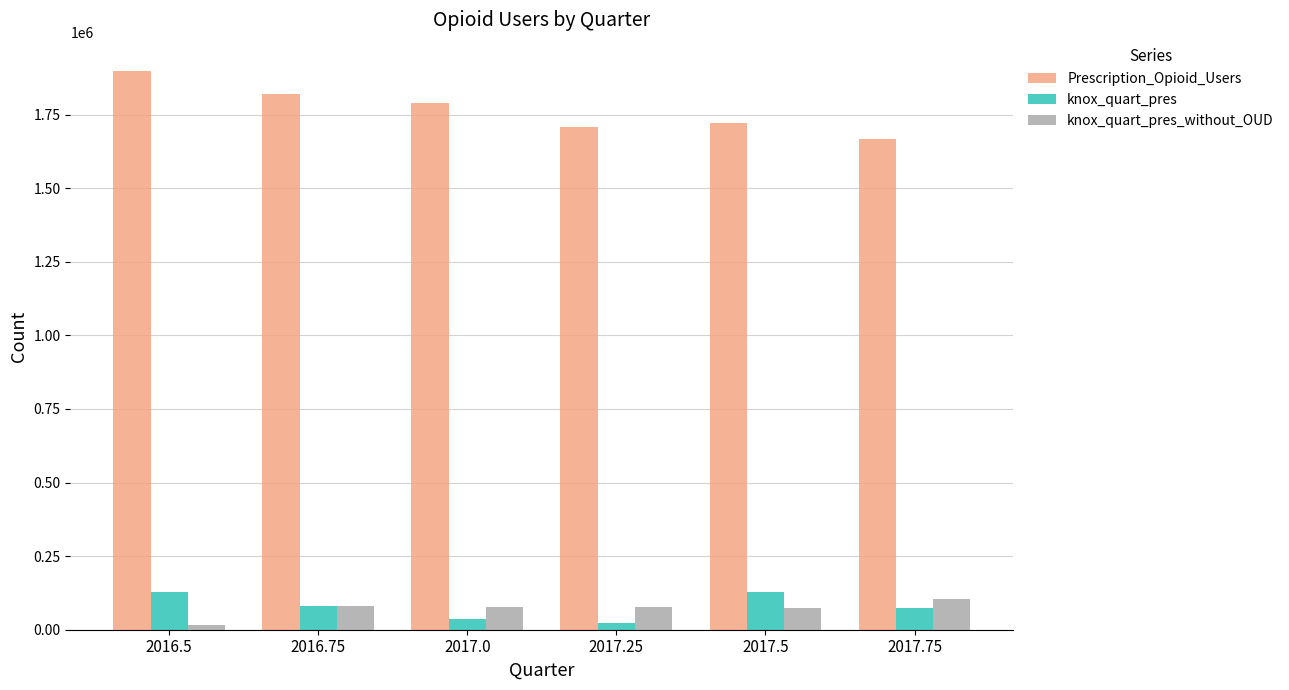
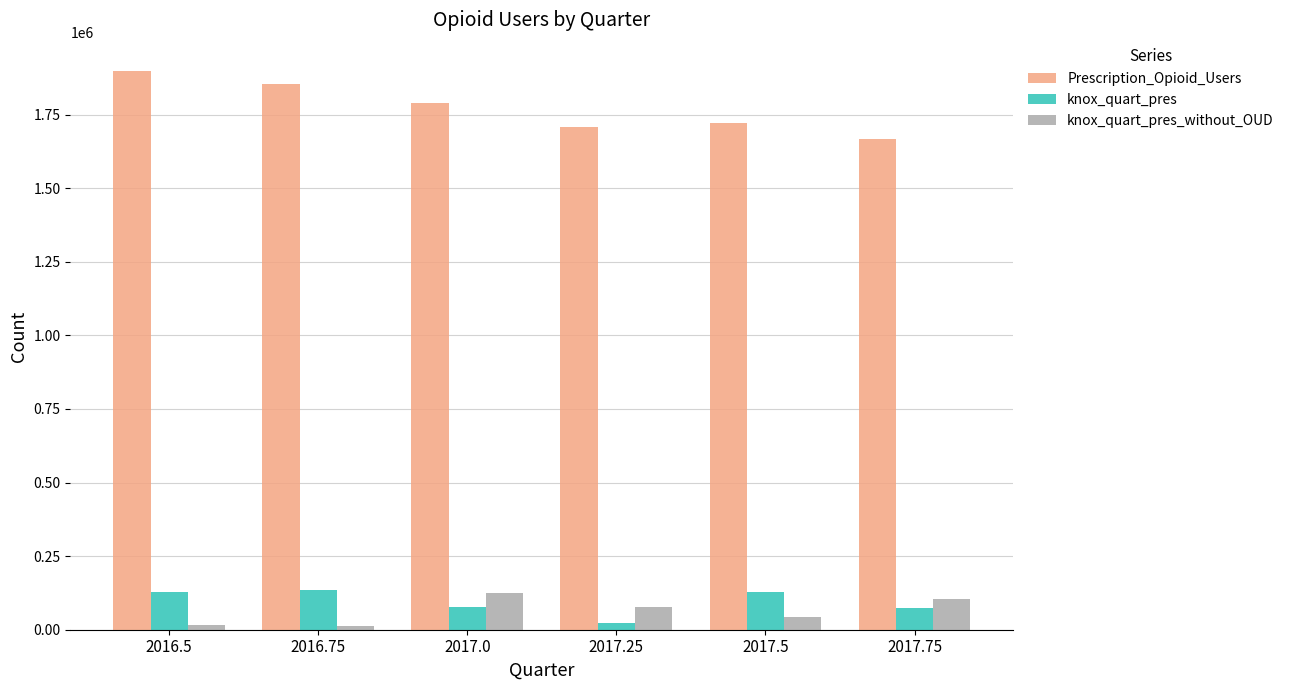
  {
    "Prescription_Opioid_Users": {
      "2016.5": 1900000,
-     "2016.75": 1820000,
+     "2016.75": 1850000,
      "2017.0": 1790000,
      "2017.25": 1710000,
      "2017.5": 1720000,
      "2017.75": 1670000
    },
    "knox_quart_pres": {
      "2016.5": 130000,
-     "2016.75": 80000,
-     "2017.0": 40000,
+     "2016.75": 130000,
+     "2017.0": 80000,
      "2017.25": 20000,
      "2017.5": 130000,
      "2017.75": 70000
    },
    "knox_quart_pres_without_OUD": {
      "2016.5": 20000,
-     "2016.75": 80000,
-     "2017.0": 80000,
+     "2016.75": 10000,
+     "2017.0": 120000,
      "2017.25": 80000,
-     "2017.5": 70000,
+     "2017.5": 40000,
      "2017.75": 100000
    }
  }
